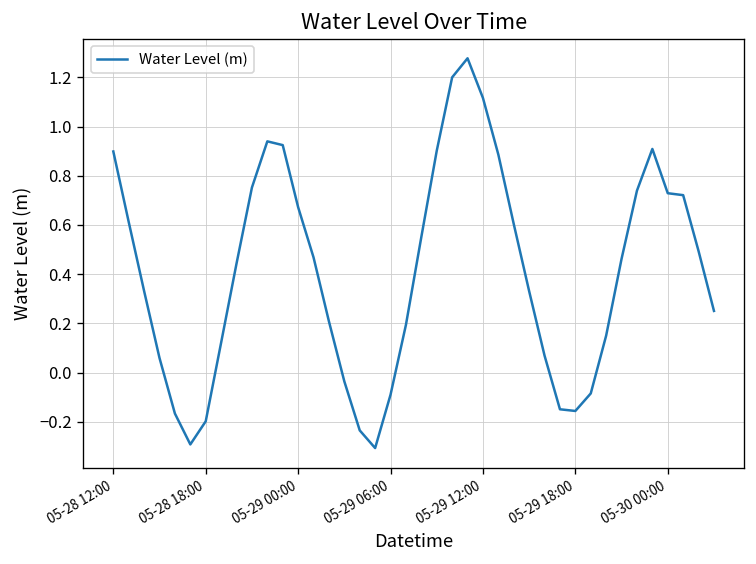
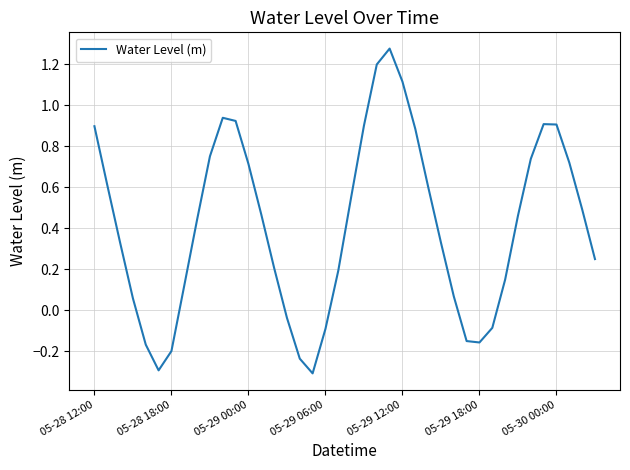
  {
    "05-28 12:00": 0.90,
    "05-28 18:00": -0.20,
-   "05-29 00:00": 0.67,
+   "05-29 00:00": 0.71,
    "05-29 06:00": -0.09,
    "05-29 12:00": 1.12,
    "05-29 18:00": -0.16,
-   "05-30 00:00": 0.73
+   "05-30 00:00": 0.91
  }
